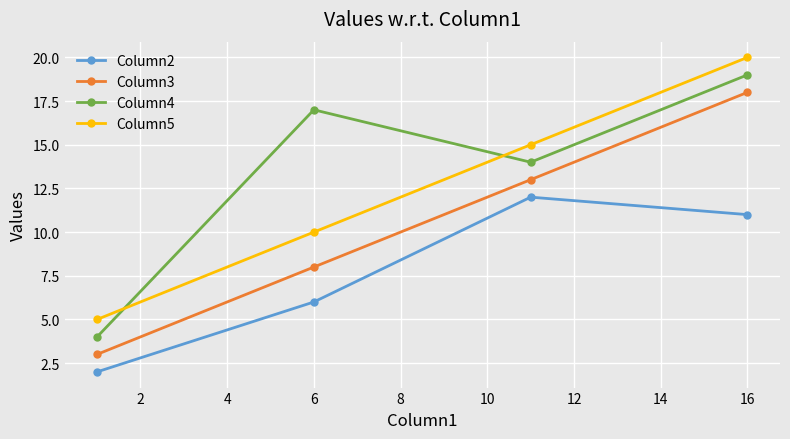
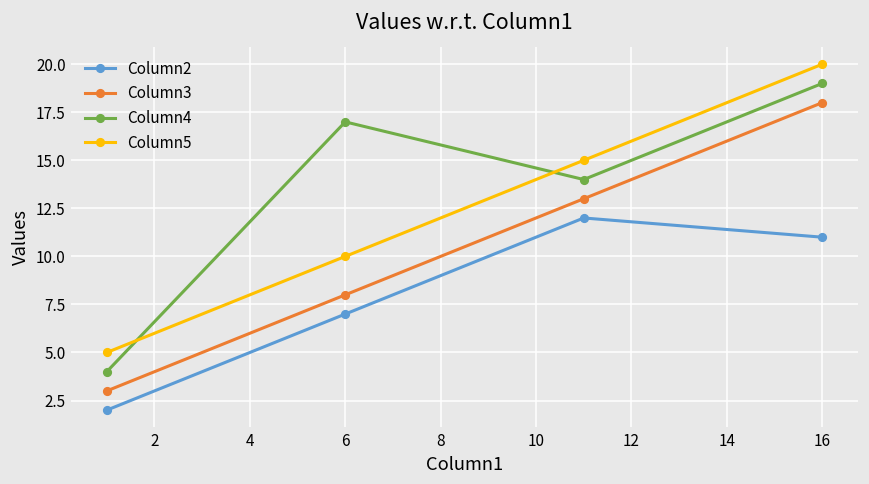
  {
    "Column2": {
-     "6": 6,
+     "6": 7,
      "16": 11
    },
    "Column3": {
      "6": 8,
      "16": 18
    },
    "Column4": {
      "6": 17,
      "16": 19
    },
    "Column5": {
      "6": 10,
      "16": 20
    }
  }
